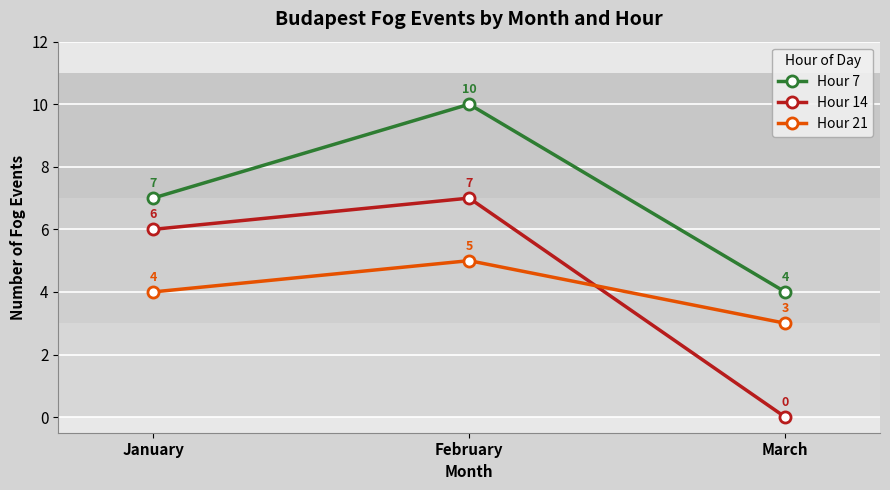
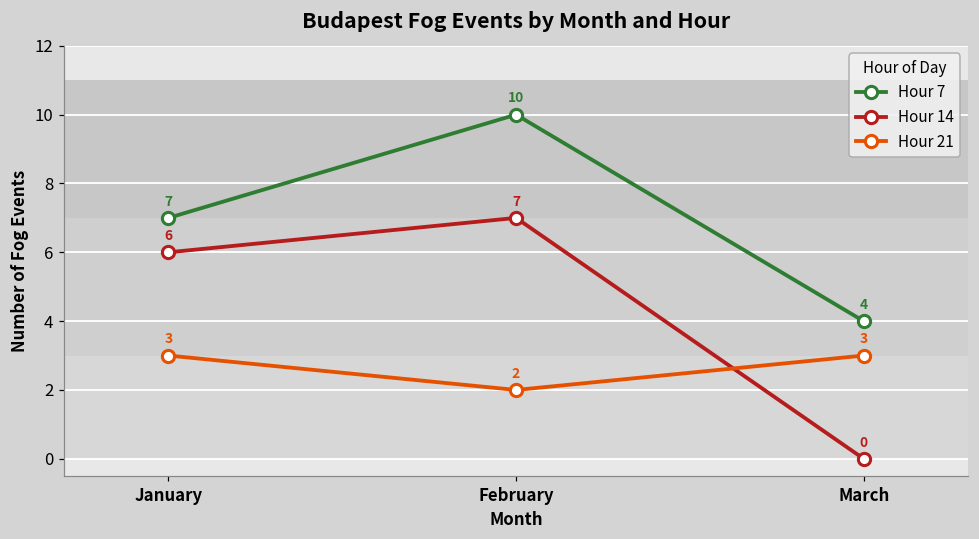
  {
    "Hour 7": {
      "January": 7,
      "February": 10,
      "March": 4
    },
    "Hour 14": {
      "January": 6,
      "February": 7,
      "March": 0
    },
    "Hour 21": {
-     "January": 4,
-     "February": 5,
+     "January": 3,
+     "February": 2,
      "March": 3
    }
  }
